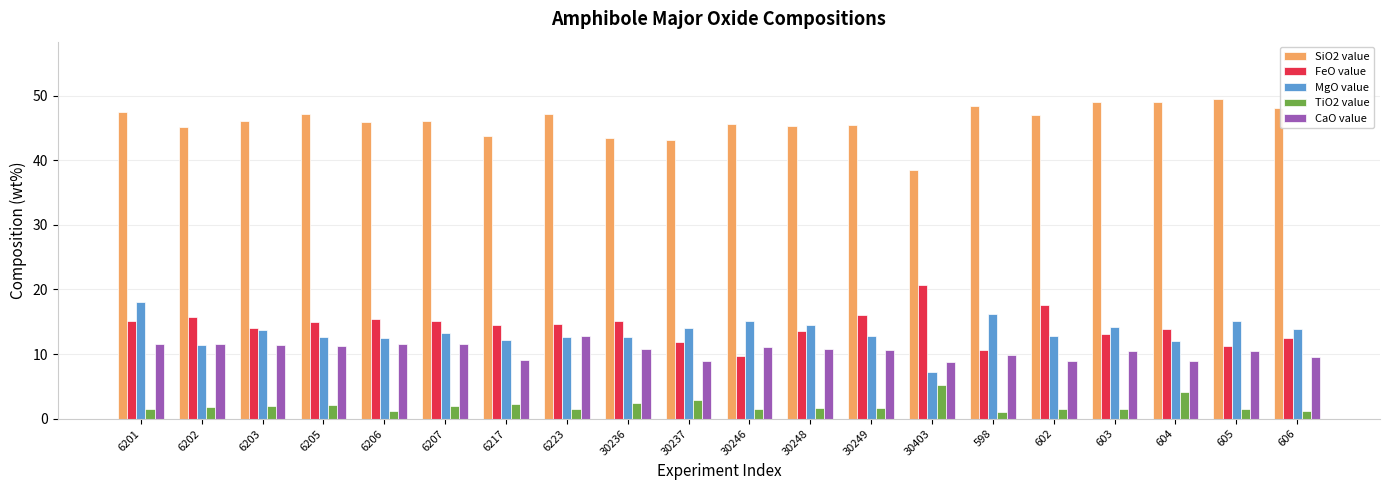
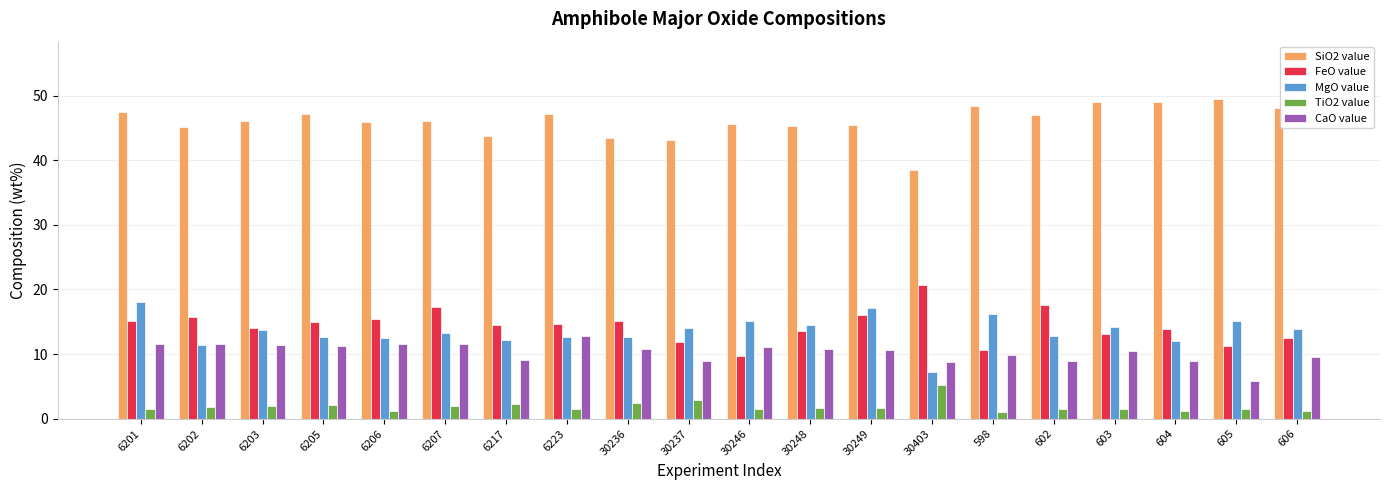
  {
    "SiO2 value": {
      "6201": 48,
      "6202": 45,
      "6203": 46,
      "6205": 47,
      "6206": 46,
      "6207": 46,
      "6217": 44,
      "6223": 47,
      "30236": 44,
      "30237": 43,
      "30246": 46,
      "30248": 45,
      "30249": 45,
      "30403": 38,
      "598": 48,
      "602": 47,
      "603": 49,
      "604": 49,
      "605": 49,
      "606": 48
    },
    "FeO value": {
      "6201": 15,
      "6202": 16,
      "6203": 14,
      "6205": 15,
      "6206": 16,
-     "6207": 15,
+     "6207": 17,
      "6217": 15,
      "6223": 15,
      "30236": 15,
      "30237": 12,
      "30246": 10,
      "30248": 14,
      "30249": 16,
      "30403": 21,
      "598": 11,
      "602": 18,
      "603": 13,
      "604": 14,
      "605": 11,
      "606": 12
    },
    "MgO value": {
      "6201": 18,
      "6202": 11,
      "6203": 14,
      "6205": 13,
      "6206": 13,
      "6207": 13,
      "6217": 12,
      "6223": 13,
      "30236": 13,
      "30237": 14,
      "30246": 15,
      "30248": 14,
-     "30249": 13,
+     "30249": 17,
      "30403": 7,
      "598": 16,
      "602": 13,
      "603": 14,
      "604": 12,
      "605": 15,
      "606": 14
    },
    "TiO2 value": {
      "6201": 2,
      "6202": 2,
      "6203": 2,
      "6205": 2,
      "6206": 1,
      "6207": 2,
      "6217": 2,
      "6223": 1,
      "30236": 2,
      "30237": 3,
      "30246": 1,
      "30248": 2,
      "30249": 2,
      "30403": 5,
      "598": 1,
      "602": 2,
      "603": 1,
-     "604": 4,
+     "604": 1,
      "605": 2,
      "606": 1
    },
    "CaO value": {
      "6201": 12,
      "6202": 12,
      "6203": 11,
      "6205": 11,
      "6206": 12,
      "6207": 12,
      "6217": 9,
      "6223": 13,
      "30236": 11,
      "30237": 9,
      "30246": 11,
      "30248": 11,
      "30249": 11,
      "30403": 9,
      "598": 10,
      "602": 9,
      "603": 11,
      "604": 9,
-     "605": 11,
+     "605": 6,
      "606": 10
    }
  }
